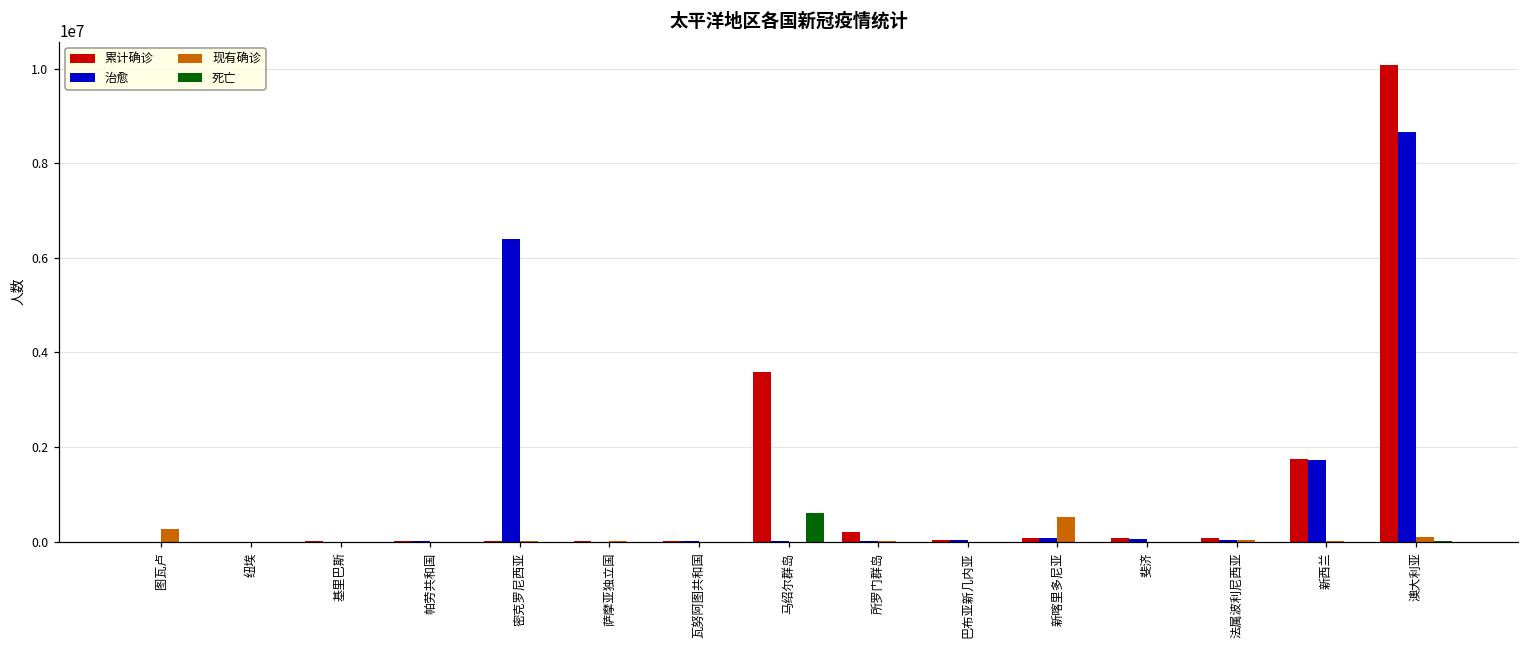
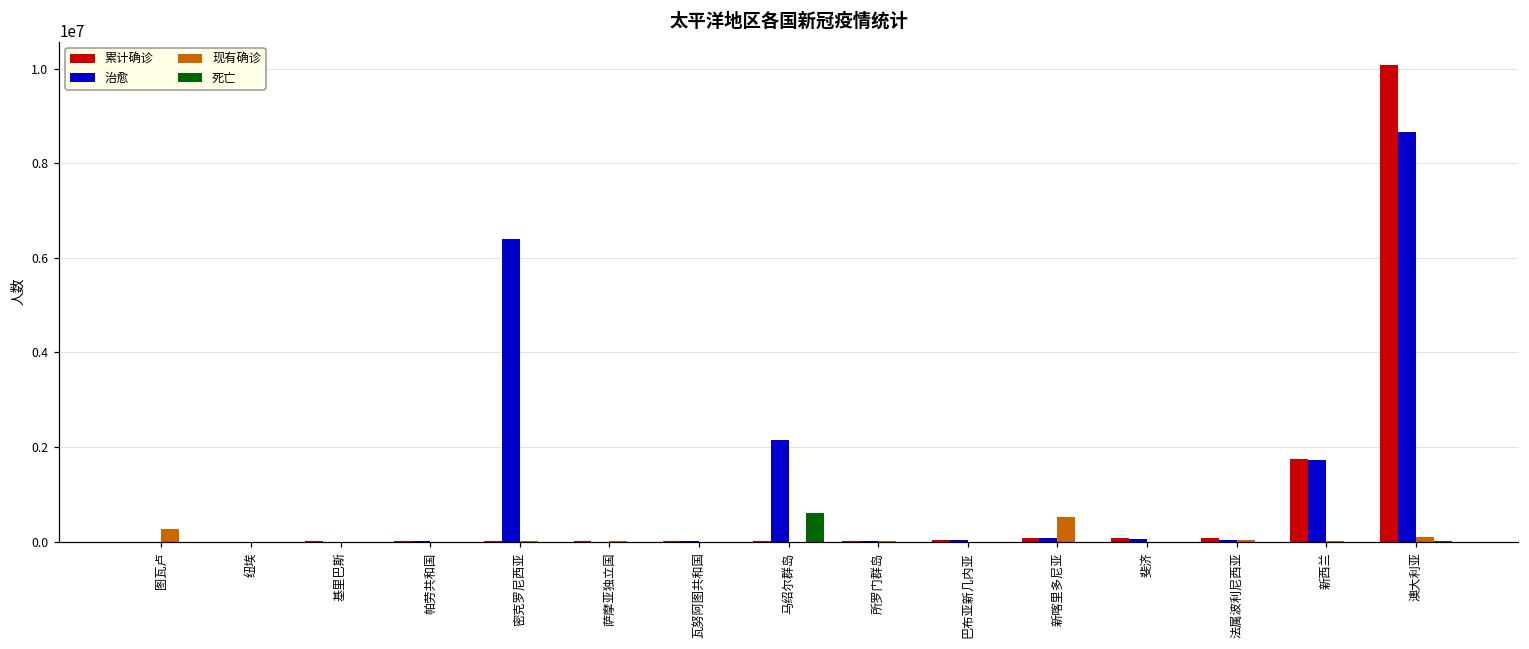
  {
    "累计确诊": {
-     "马绍尔群岛": 3600000,
-     "所罗门群岛": 200000,
+     "马绍尔群岛": 0,
+     "所罗门群岛": 0,
      "新喀里多尼亚": 100000,
      "斐济": 100000,
      "法属波利尼西亚": 100000,
      "新西兰": 1700000,
      "澳大利亚": 10100000
    },
    "治愈": {
      "图瓦卢": 0,
      "密克罗尼西亚": 6400000,
-     "马绍尔群岛": 0,
+     "马绍尔群岛": 2200000,
      "新喀里多尼亚": 100000,
      "斐济": 100000,
      "新西兰": 1700000,
      "澳大利亚": 8700000
    },
    "现有确诊": {
      "图瓦卢": 300000,
      "新喀里多尼亚": 500000,
      "澳大利亚": 100000
    },
    "死亡": {
      "图瓦卢": 0,
      "纽埃": 0,
      "马绍尔群岛": 600000
    }
  }
